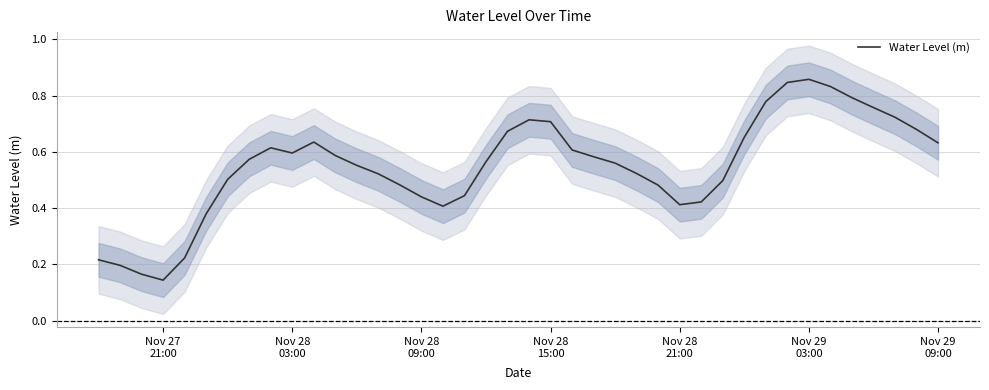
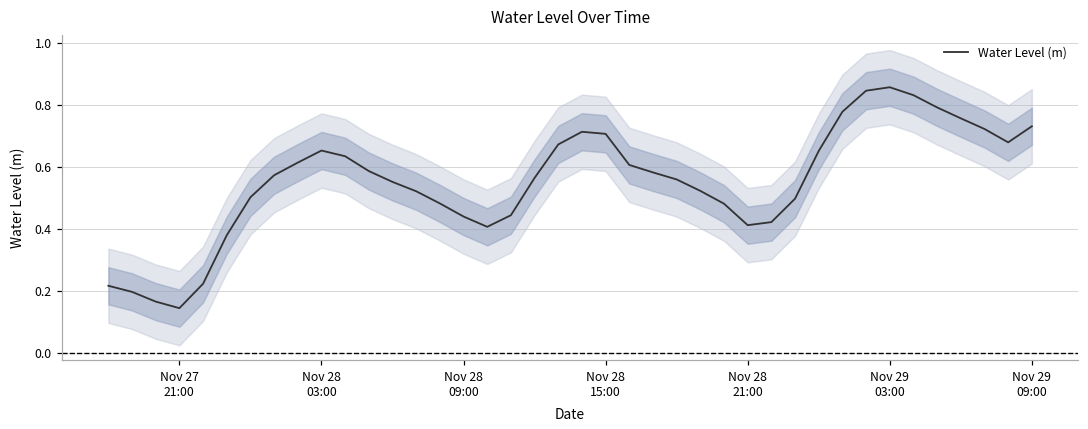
  {
    "Water Level (m)": {
      "Nov 27 21:00": 0.14,
-     "Nov 28 03:00": 0.60,
+     "Nov 28 03:00": 0.65,
      "Nov 28 09:00": 0.44,
      "Nov 28 15:00": 0.71,
      "Nov 28 21:00": 0.41,
      "Nov 29 03:00": 0.86,
-     "Nov 29 09:00": 0.63
+     "Nov 29 09:00": 0.73
    }
  }
